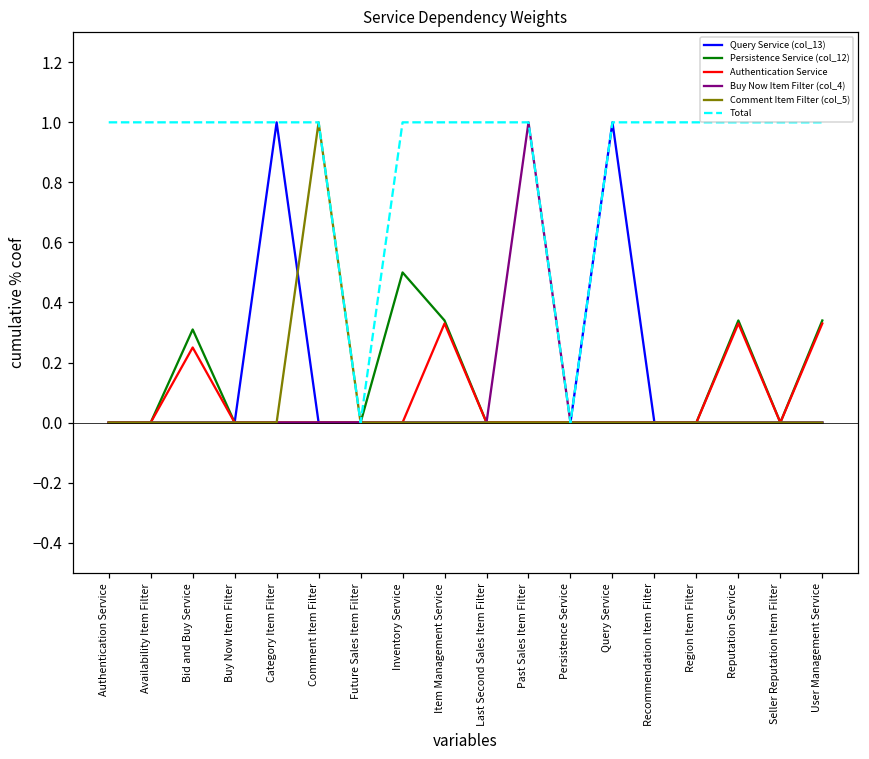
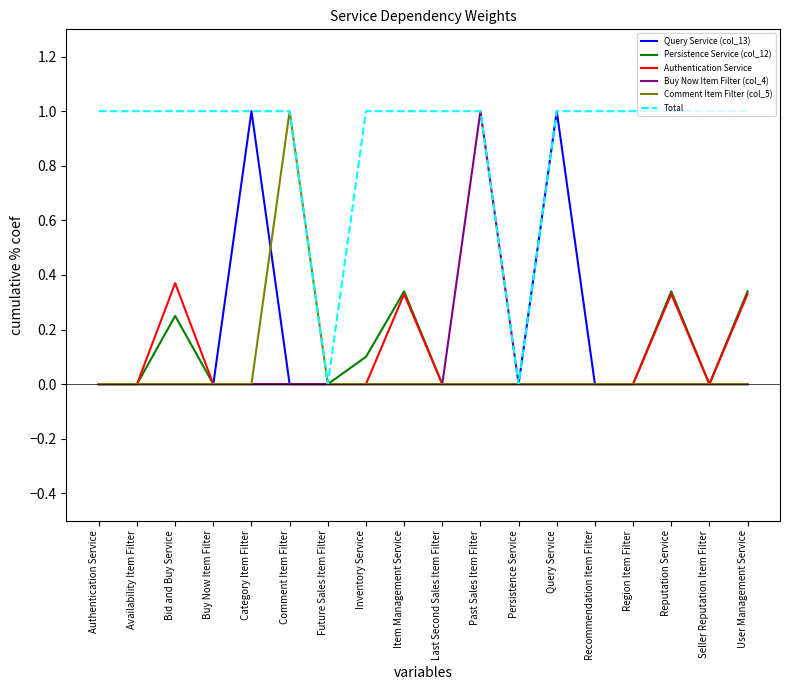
  {
    "Persistence Service (col_12)": {
-     "Bid and Buy Service": 0.31,
-     "Inventory Service": 0.5,
+     "Bid and Buy Service": 0.25,
+     "Inventory Service": 0.1,
      "Item Management Service": 0.34,
      "Reputation Service": 0.34,
      "User Management Service": 0.34
    },
    "Authentication Service": {
-     "Bid and Buy Service": 0.25,
+     "Bid and Buy Service": 0.37,
      "Item Management Service": 0.33,
      "Reputation Service": 0.33,
      "User Management Service": 0.33
    },
    "Total": {
      "Authentication Service": 1.00,
      "Availability Item Filter": 1.00,
      "Bid and Buy Service": 1.00,
      "Buy Now Item Filter": 1.00,
      "Inventory Service": 1.00,
      "Item Management Service": 1.00,
      "Last Second Sales Item Filter": 1.00,
      "Recommendation Item Filter": 1.00,
      "Region Item Filter": 1.00
    }
  }
